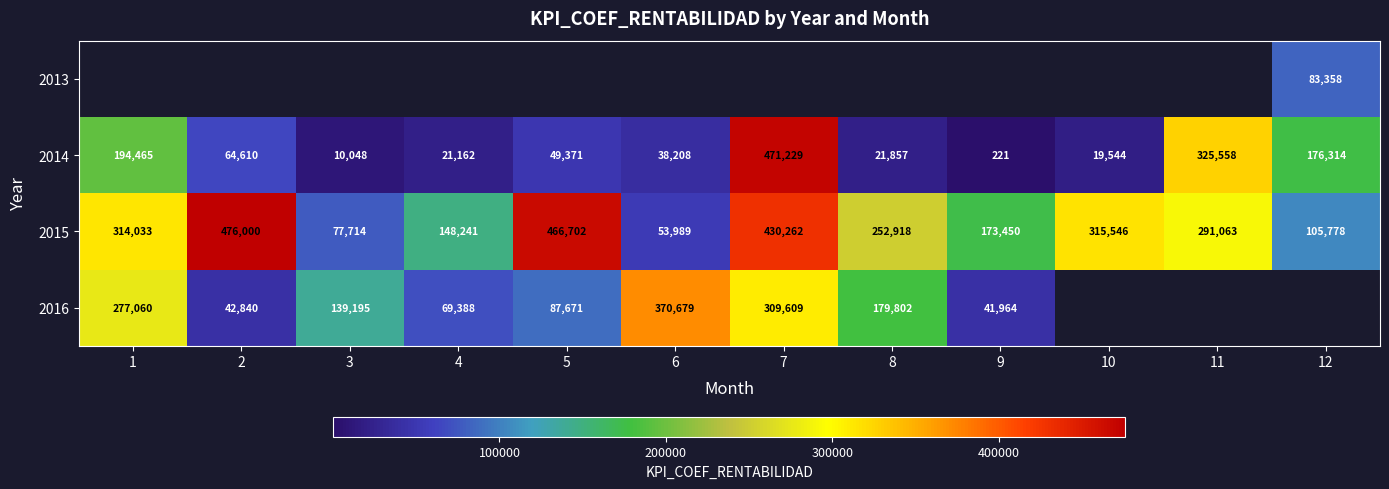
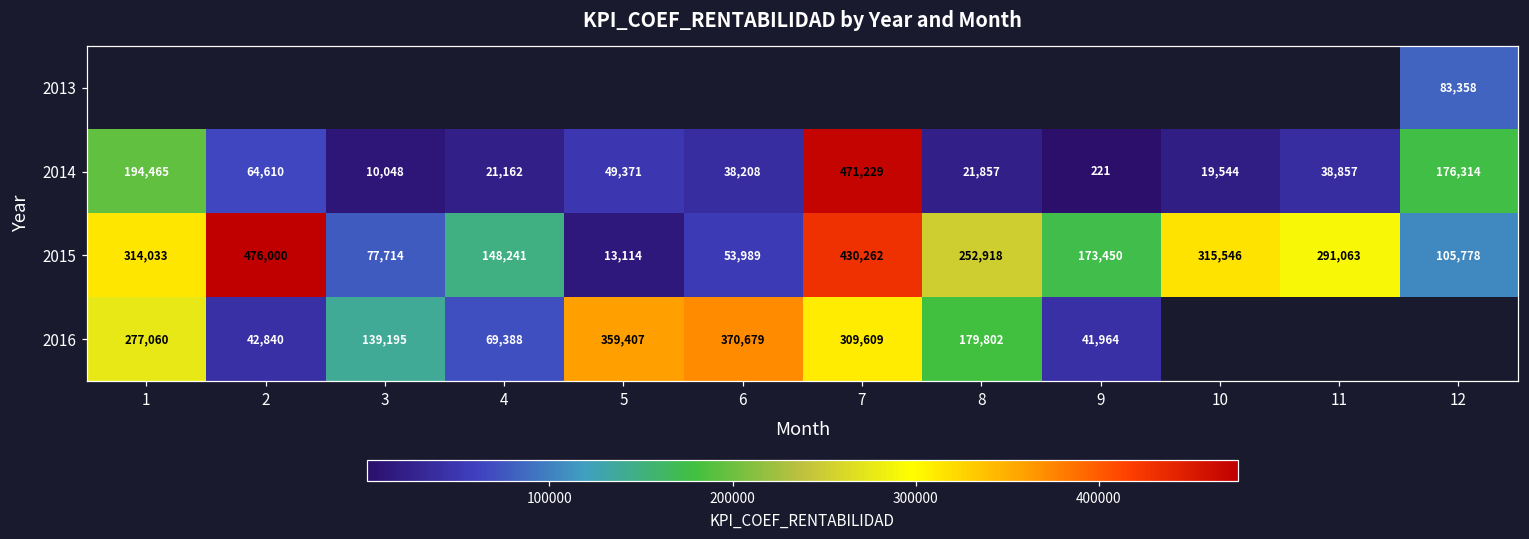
  {
    "2013": {
      "12": "83,358"
    },
    "2014": {
      "1": "194,465",
      "2": "64,610",
      "3": "10,048",
      "4": "21,162",
      "5": "49,371",
      "6": "38,208",
      "7": "471,229",
      "8": "21,857",
      "9": "221",
      "10": "19,544",
-     "11": "325,558",
+     "11": "38,857",
      "12": "176,314"
    },
    "2015": {
      "1": "314,033",
      "2": "476,000",
      "3": "77,714",
      "4": "148,241",
-     "5": "466,702",
+     "5": "13,114",
      "6": "53,989",
      "7": "430,262",
      "8": "252,918",
      "9": "173,450",
      "10": "315,546",
      "11": "291,063",
      "12": "105,778"
    },
    "2016": {
      "1": "277,060",
      "2": "42,840",
      "3": "139,195",
      "4": "69,388",
-     "5": "87,671",
+     "5": "359,407",
      "6": "370,679",
      "7": "309,609",
      "8": "179,802",
      "9": "41,964"
    }
  }
